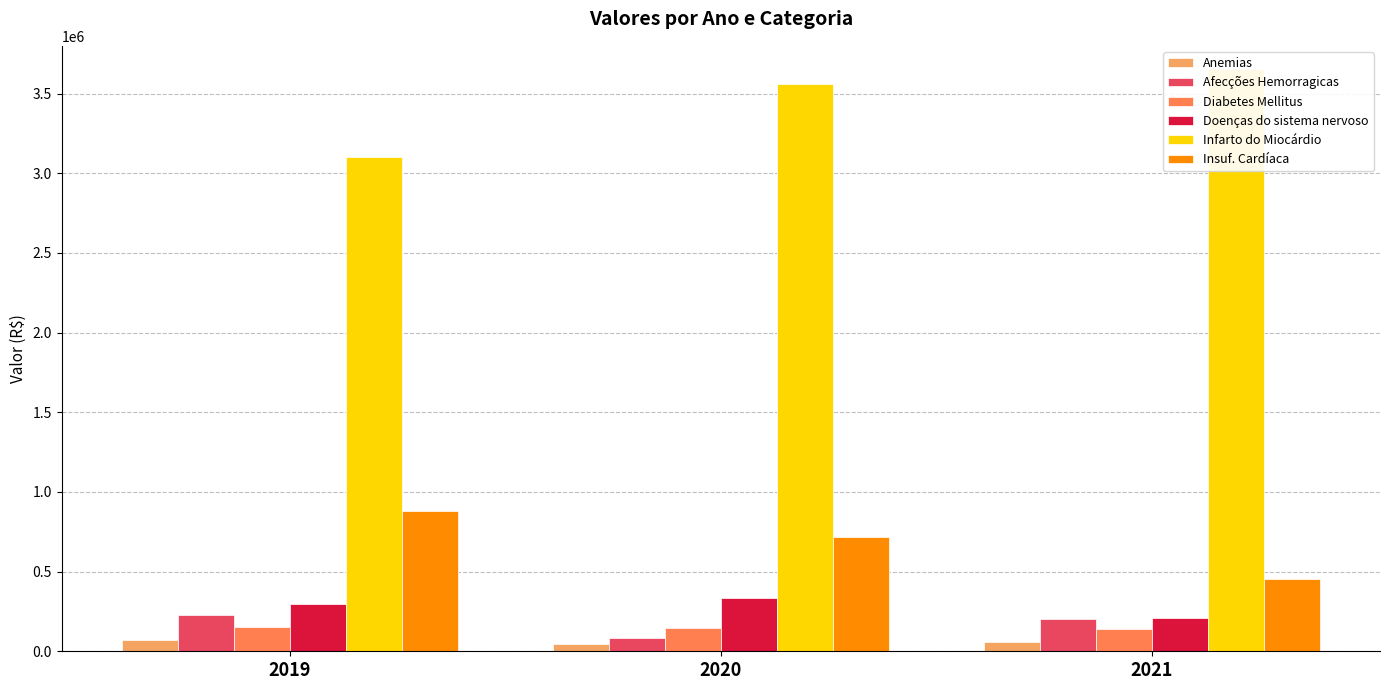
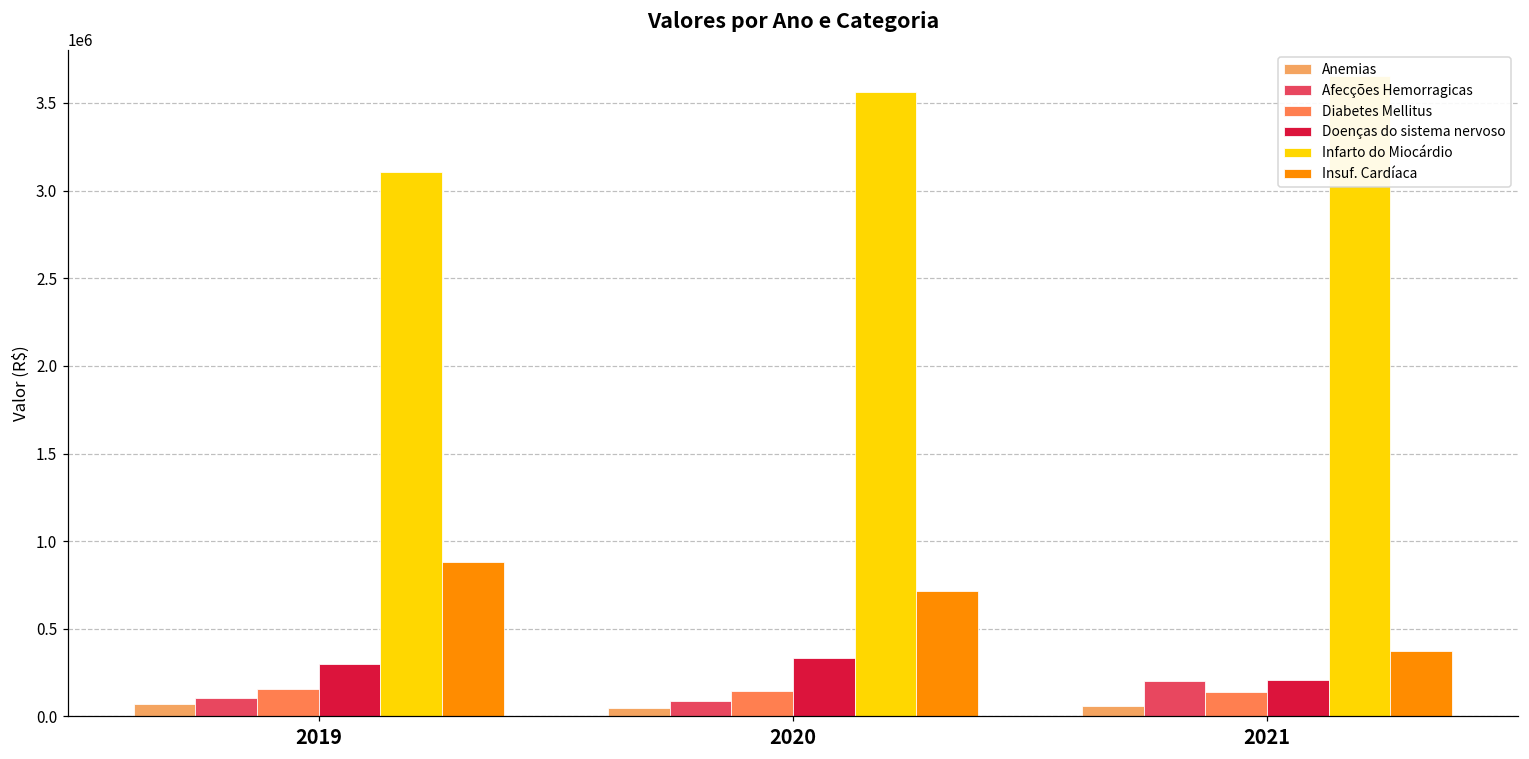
  {
    "Afecções Hemorragicas": {
-     "2019": 230000,
+     "2019": 100000,
      "2020": 90000,
      "2021": 200000
    },
    "Doenças do sistema nervoso": {
      "2019": 300000,
      "2020": 330000,
      "2021": 210000
    },
    "Infarto do Miocárdio": {
      "2019": 3100000,
      "2020": 3560000
    },
    "Insuf. Cardíaca": {
      "2019": 880000,
      "2020": 720000,
-     "2021": 460000
+     "2021": 370000
    }
  }
